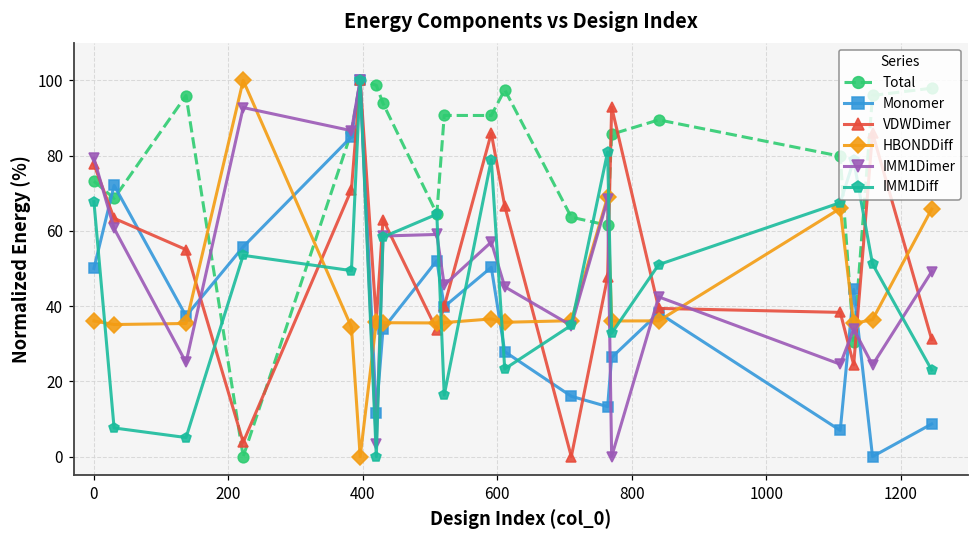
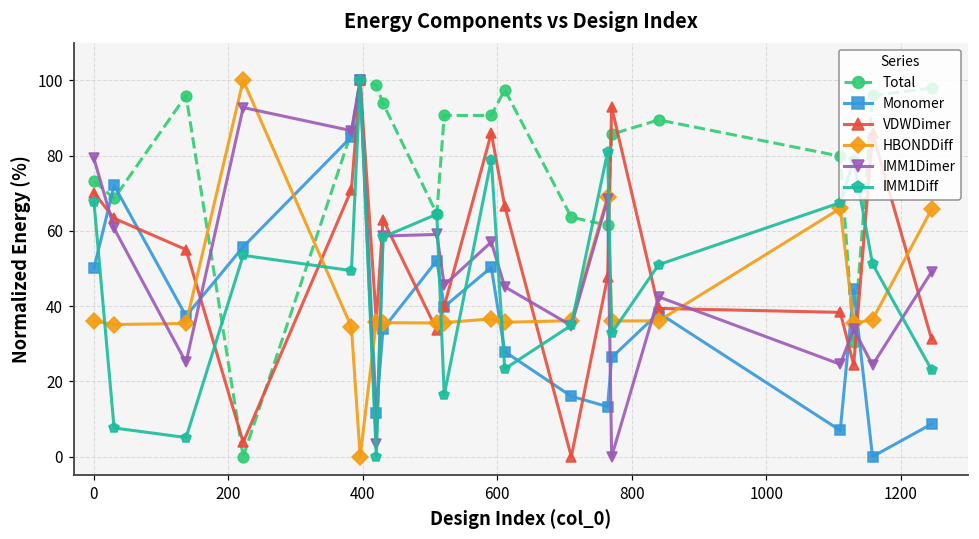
  {
    "Monomer": {
      "0": 50
    },
    "VDWDimer": {
-     "0": 78
+     "0": 70
    },
    "HBONDDiff": {
      "0": 36
    },
    "IMM1Dimer": {
      "0": 79
    }
  }
